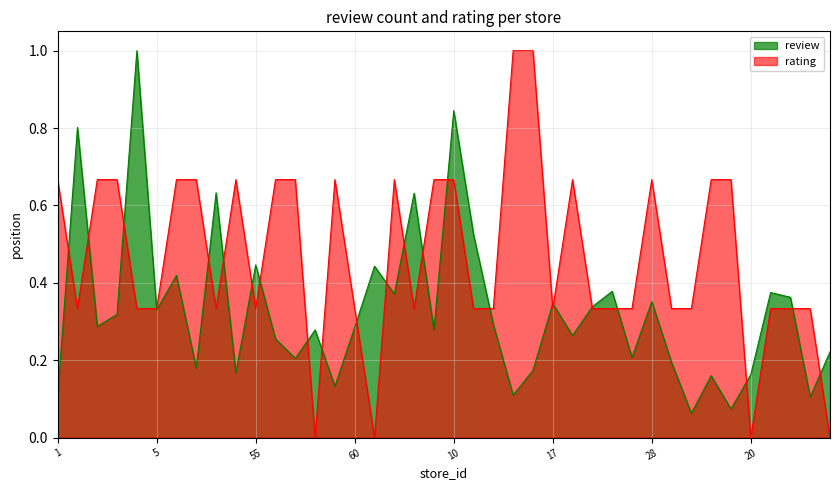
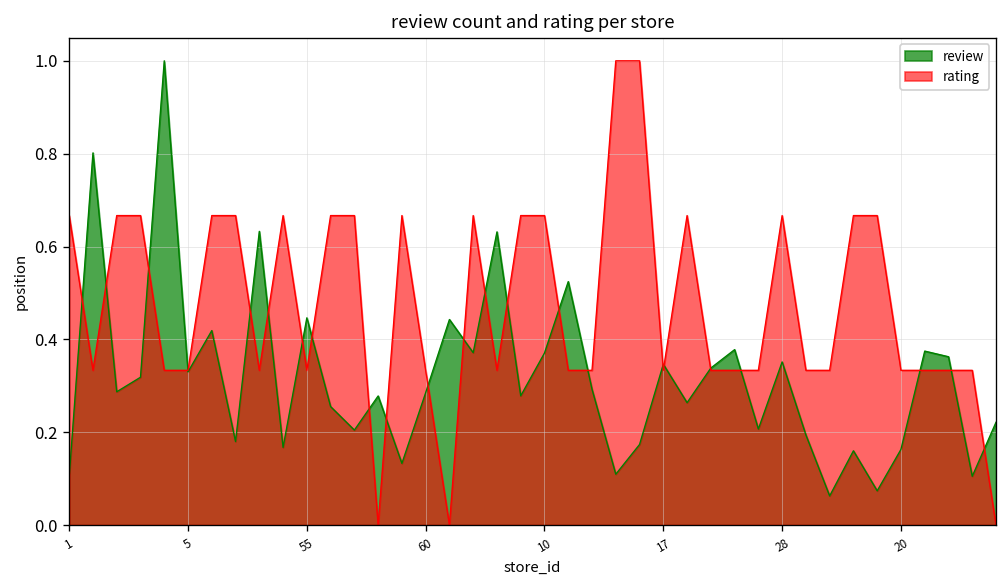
  {
    "review": {
      "55": 0.45,
      "60": 0.29,
-     "10": 0.85,
+     "10": 0.37,
      "20": 0.16
    },
    "rating": {
      "55": 0.33,
      "60": 0.33,
      "10": 0.67,
-     "20": 0.00
+     "20": 0.33
    }
  }
